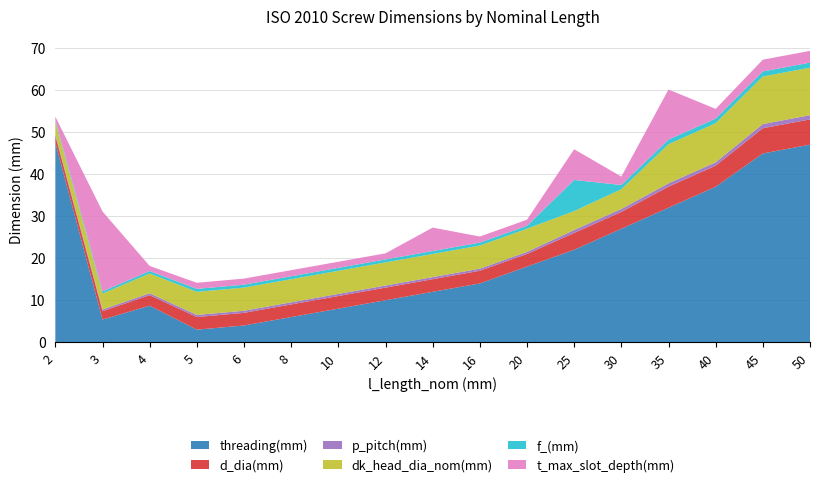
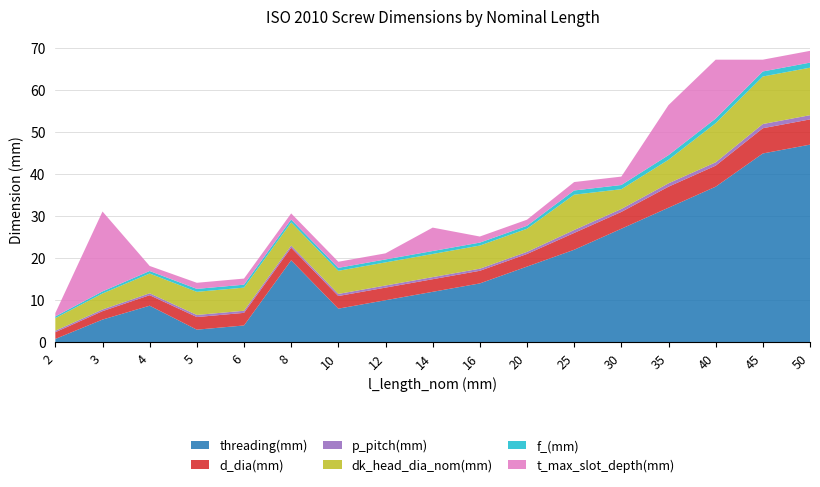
  {
    "threading(mm)": {
-     "2": 48,
+     "2": 1,
      "3": 5,
      "4": 9,
      "5": 3,
      "6": 4,
-     "8": 6,
+     "8": 20,
      "10": 8,
      "12": 10,
      "14": 12,
      "16": 14,
      "20": 18,
      "25": 22,
      "30": 27,
      "35": 32,
      "40": 37,
      "45": 45,
      "50": 47
    },
    "d_dia(mm)": {
      "25": 4,
      "30": 4,
      "35": 5,
      "40": 5,
      "45": 6,
      "50": 6
    },
    "p_pitch(mm)": {
      "25": 1,
      "30": 1,
      "35": 1,
      "40": 1,
      "45": 1,
      "50": 1
    },
    "dk_head_dia_nom(mm)": {
      "5": 6,
      "6": 6,
      "8": 6,
      "10": 6,
      "12": 6,
      "14": 6,
      "16": 6,
      "20": 6,
-     "25": 5,
+     "25": 8,
      "30": 5,
-     "35": 9,
+     "35": 6,
      "40": 9,
      "45": 11,
      "50": 11
    },
    "f_(mm)": {
      "5": 1,
      "6": 1,
      "8": 1,
      "10": 1,
      "12": 1,
      "14": 1,
      "16": 1,
      "20": 1,
-     "25": 7,
+     "25": 1,
      "30": 1,
      "35": 1,
      "40": 1,
      "45": 1,
      "50": 1
    },
    "t_max_slot_depth(mm)": {
      "2": 1,
      "3": 19,
      "4": 1,
      "5": 1,
      "6": 1,
      "8": 1,
      "10": 1,
      "12": 1,
      "14": 6,
      "16": 1,
      "20": 1,
-     "25": 7,
+     "25": 2,
      "30": 2,
      "35": 12,
-     "40": 2,
+     "40": 14,
      "45": 3,
      "50": 3
    }
  }
